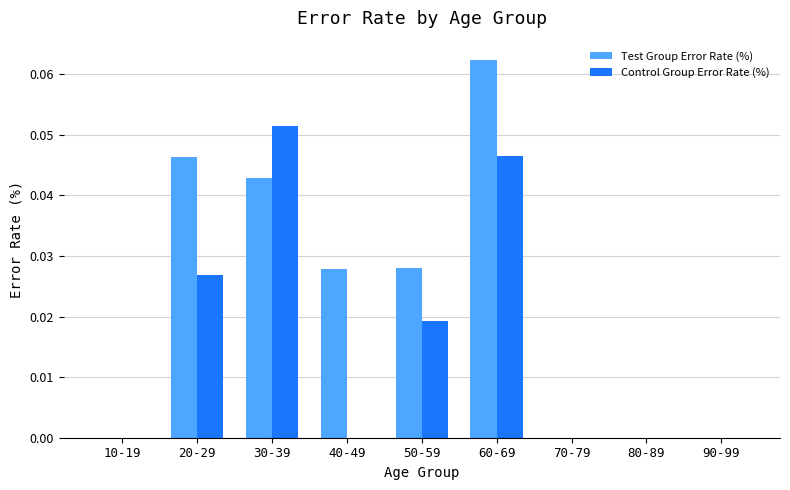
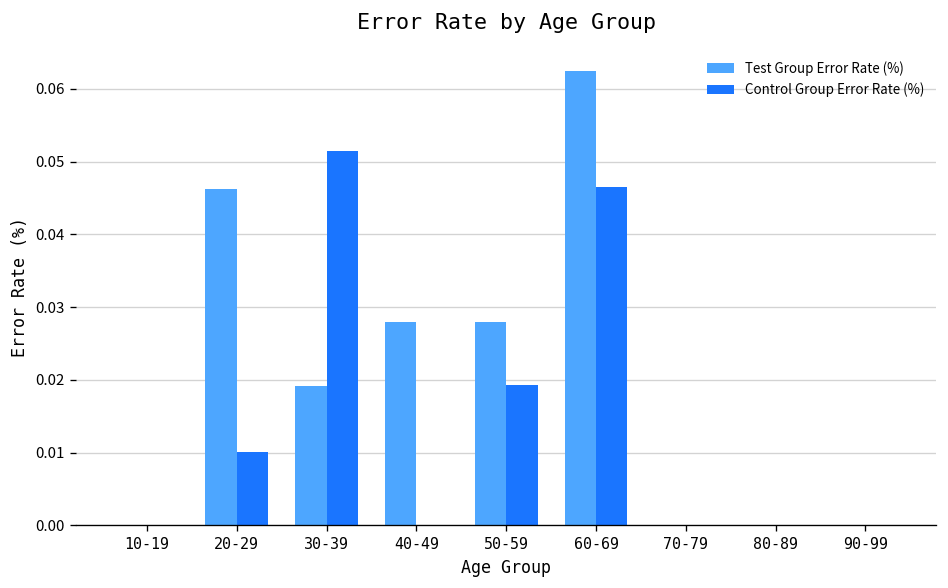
  {
    "Test Group Error Rate (%)": {
      "10-19": 0.000,
      "20-29": 0.046,
-     "30-39": 0.043,
+     "30-39": 0.019,
      "40-49": 0.028,
      "50-59": 0.028,
      "60-69": 0.062,
      "70-79": 0.000,
      "80-89": 0.000,
      "90-99": 0.000
    },
    "Control Group Error Rate (%)": {
      "10-19": 0.000,
-     "20-29": 0.027,
+     "20-29": 0.010,
      "30-39": 0.052,
      "40-49": 0.000,
      "50-59": 0.019,
      "60-69": 0.047,
      "70-79": 0.000,
      "80-89": 0.000,
      "90-99": 0.000
    }
  }
